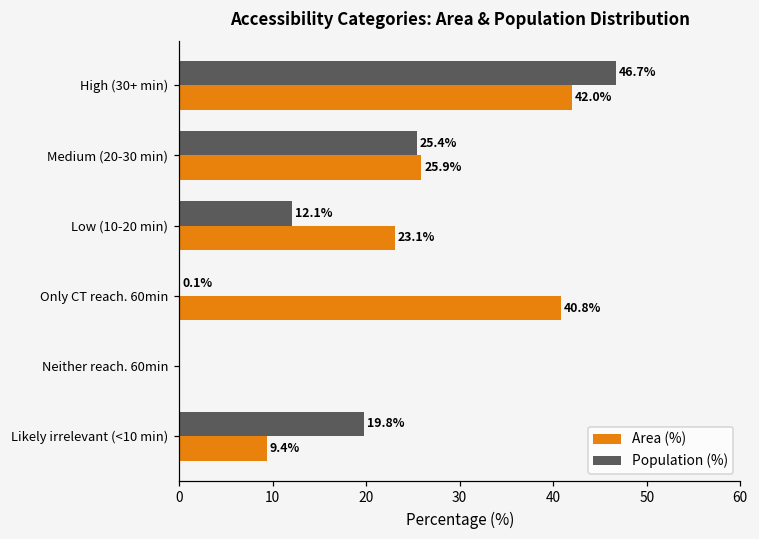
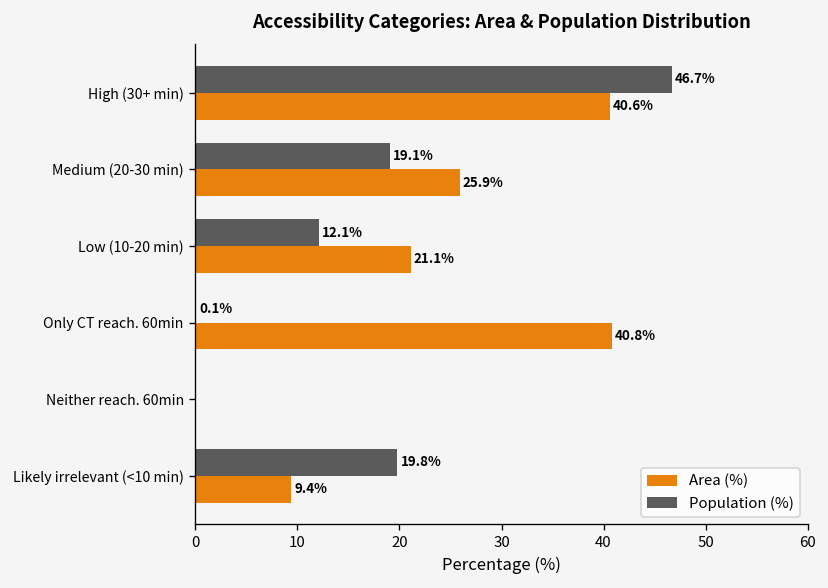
  {
    "Area (%)": {
-     "High (30+ min)": "42.0%",
+     "High (30+ min)": "40.6%",
      "Medium (20-30 min)": "25.9%",
-     "Low (10-20 min)": "23.1%",
+     "Low (10-20 min)": "21.1%",
      "Only CT reach. 60min": "40.8%",
      "Likely irrelevant (<10 min)": "9.4%"
    },
    "Population (%)": {
      "High (30+ min)": "46.7%",
-     "Medium (20-30 min)": "25.4%",
+     "Medium (20-30 min)": "19.1%",
      "Low (10-20 min)": "12.1%",
      "Only CT reach. 60min": "0.1%",
      "Likely irrelevant (<10 min)": "19.8%"
    }
  }
